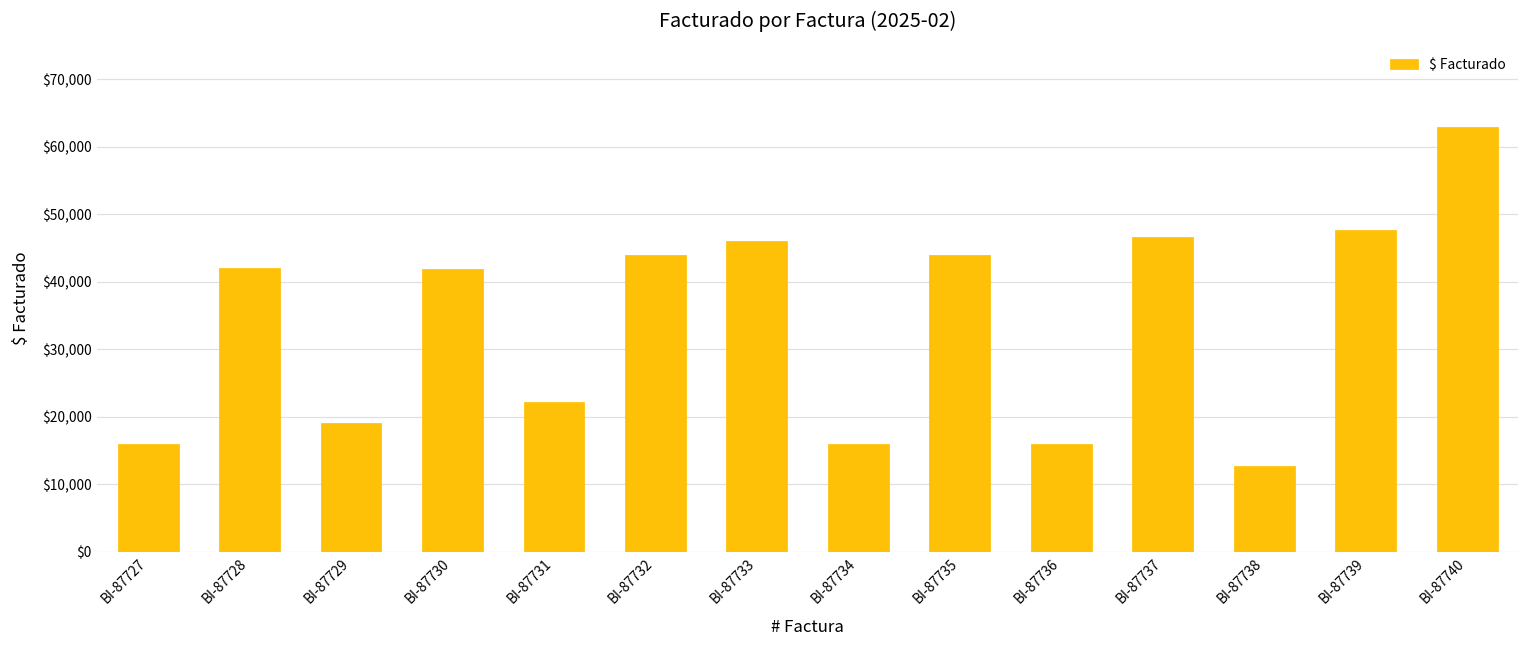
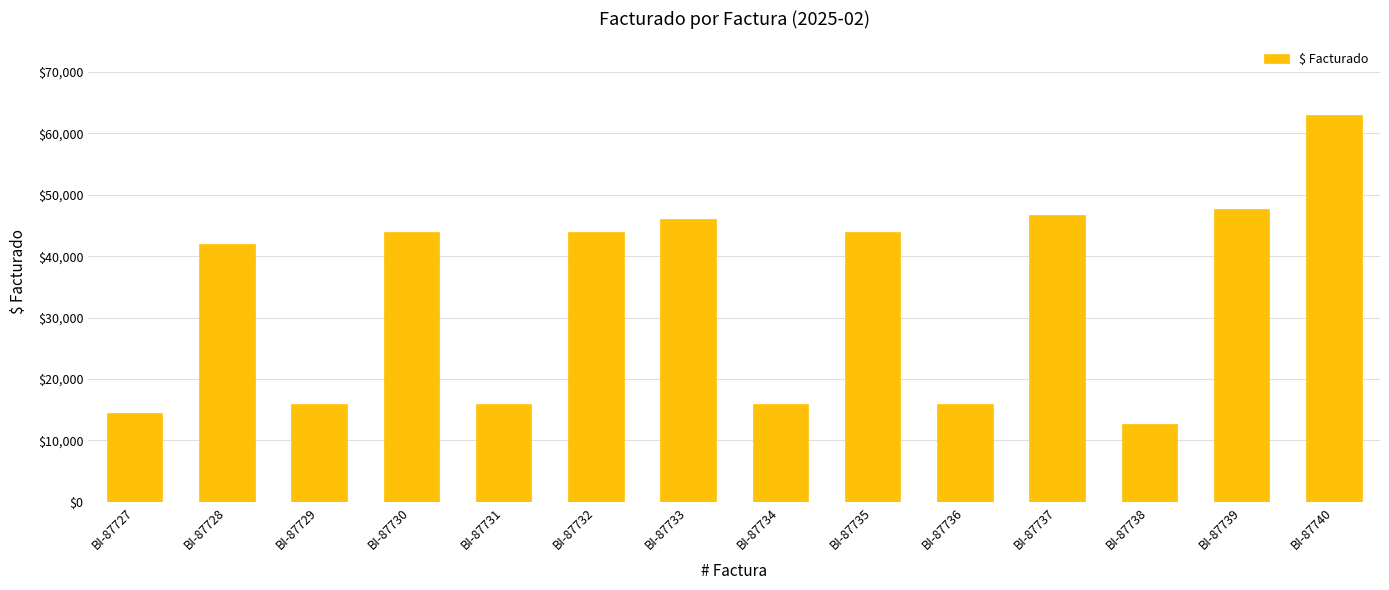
  {
-   "BI-87727": "$16,000",
+   "BI-87727": "$14,000",
    "BI-87728": "$42,000",
-   "BI-87729": "$19,000",
-   "BI-87730": "$42,000",
-   "BI-87731": "$22,000",
+   "BI-87729": "$16,000",
+   "BI-87730": "$44,000",
+   "BI-87731": "$16,000",
    "BI-87732": "$44,000",
    "BI-87733": "$46,000",
    "BI-87734": "$16,000",
    "BI-87735": "$44,000",
    "BI-87736": "$16,000",
    "BI-87737": "$47,000",
    "BI-87738": "$13,000",
    "BI-87739": "$48,000",
    "BI-87740": "$63,000"
  }
